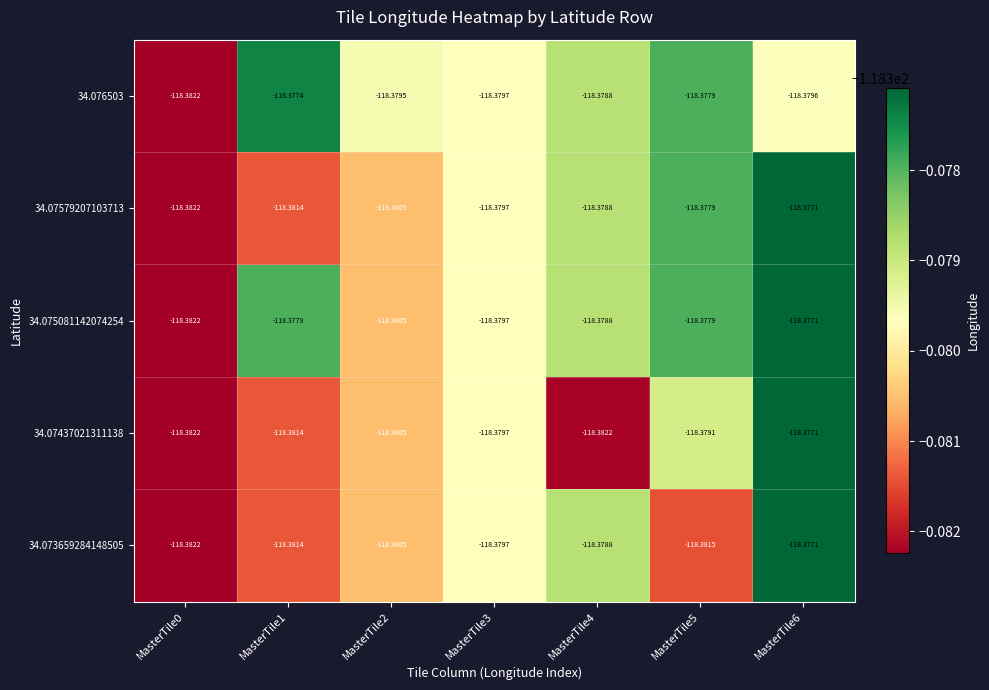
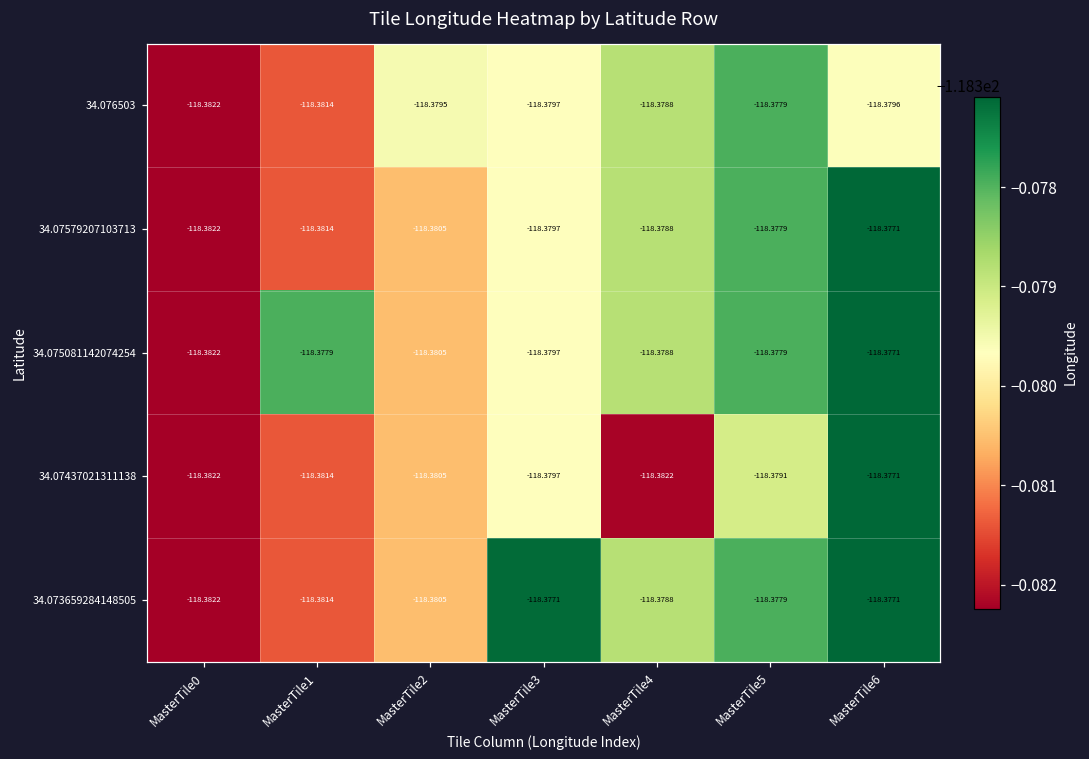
  {
    "34.076503": {
      "MasterTile0": -118.3822,
-     "MasterTile1": -118.3774,
+     "MasterTile1": -118.3814,
      "MasterTile2": -118.3795,
      "MasterTile3": -118.3797,
      "MasterTile4": -118.3788,
      "MasterTile5": -118.3779,
      "MasterTile6": -118.3796
    },
    "34.07579207103713": {
      "MasterTile0": -118.3822,
      "MasterTile1": -118.3814,
      "MasterTile2": -118.3805,
      "MasterTile3": -118.3797,
      "MasterTile4": -118.3788,
      "MasterTile5": -118.3779,
      "MasterTile6": -118.3771
    },
    "34.075081142074254": {
      "MasterTile0": -118.3822,
      "MasterTile1": -118.3779,
      "MasterTile2": -118.3805,
      "MasterTile3": -118.3797,
      "MasterTile4": -118.3788,
      "MasterTile5": -118.3779,
      "MasterTile6": -118.3771
    },
    "34.07437021311138": {
      "MasterTile0": -118.3822,
      "MasterTile1": -118.3814,
      "MasterTile2": -118.3805,
      "MasterTile3": -118.3797,
      "MasterTile4": -118.3822,
      "MasterTile5": -118.3791,
      "MasterTile6": -118.3771
    },
    "34.073659284148505": {
      "MasterTile0": -118.3822,
      "MasterTile1": -118.3814,
      "MasterTile2": -118.3805,
-     "MasterTile3": -118.3797,
+     "MasterTile3": -118.3771,
      "MasterTile4": -118.3788,
-     "MasterTile5": -118.3815,
+     "MasterTile5": -118.3779,
      "MasterTile6": -118.3771
    }
  }
